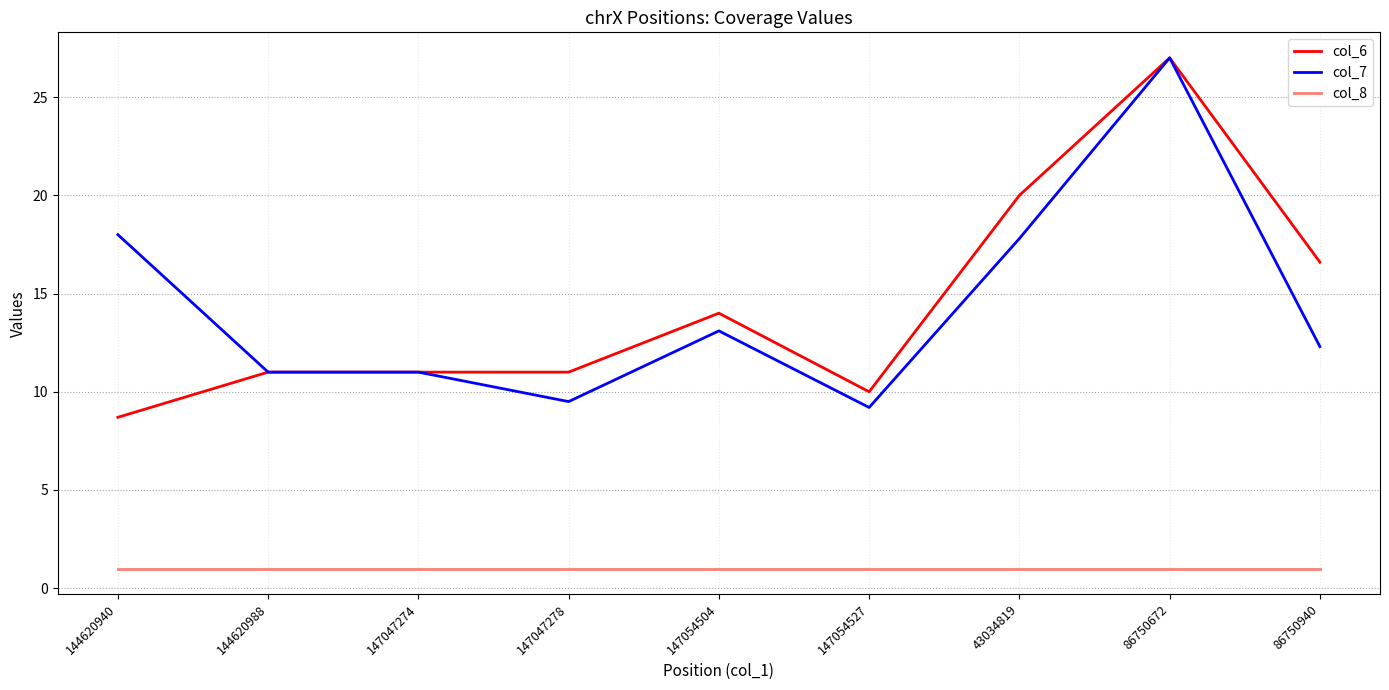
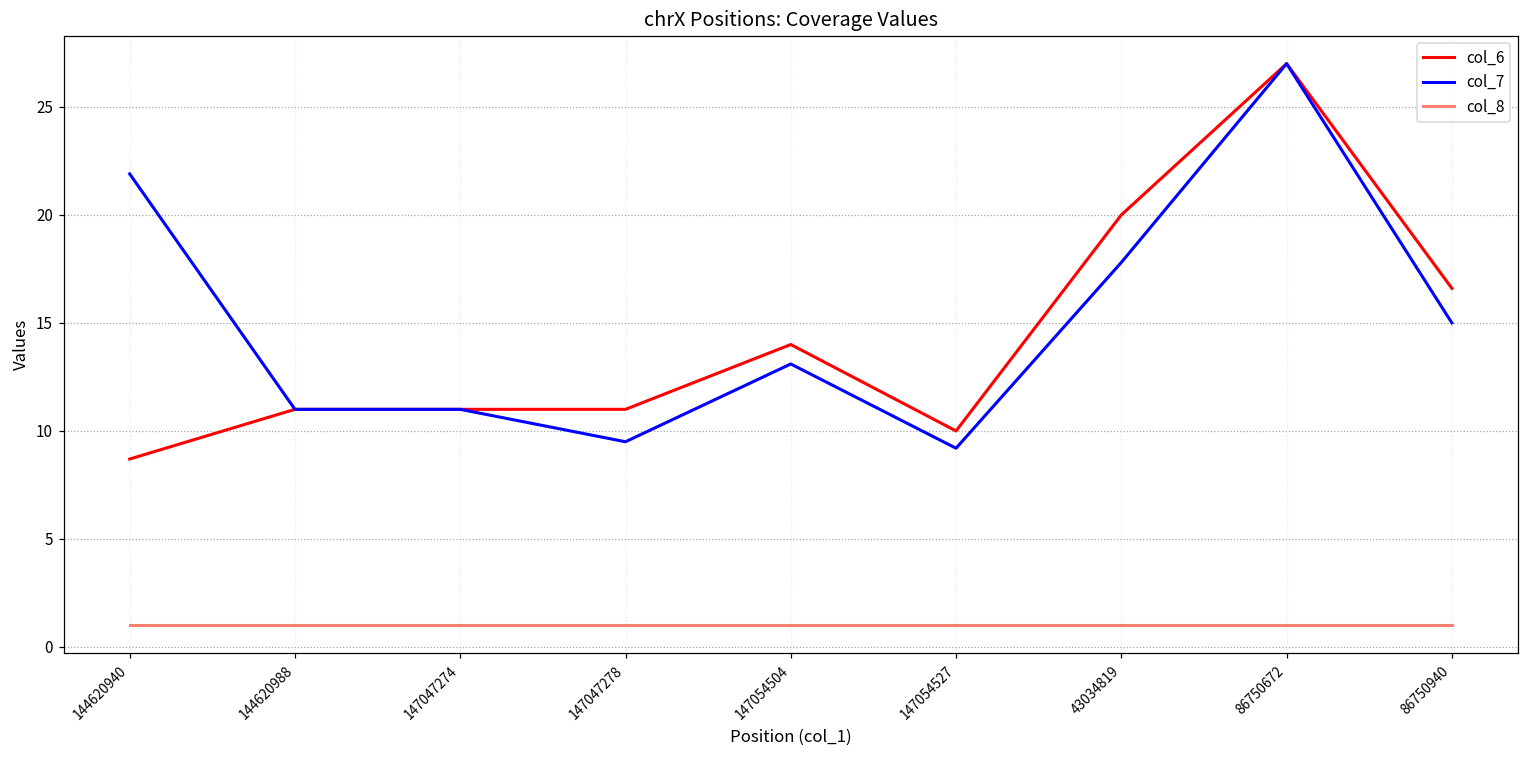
  {
    "col_6": {
      "144620940": 8.7,
      "147047278": 11.0,
      "147054504": 14.0,
      "147054527": 10.0,
      "43034819": 20.0,
      "86750940": 16.6
    },
    "col_7": {
-     "144620940": 18.0,
+     "144620940": 21.9,
      "147047278": 9.5,
      "147054504": 13.1,
      "147054527": 9.2,
      "43034819": 17.8,
-     "86750940": 12.3
+     "86750940": 15.0
    },
    "col_8": {
      "144620940": 1.0,
      "144620988": 1.0,
      "147047274": 1.0,
      "147047278": 1.0,
      "147054504": 1.0,
      "147054527": 1.0,
      "43034819": 1.0,
      "86750672": 1.0,
      "86750940": 1.0
    }
  }
